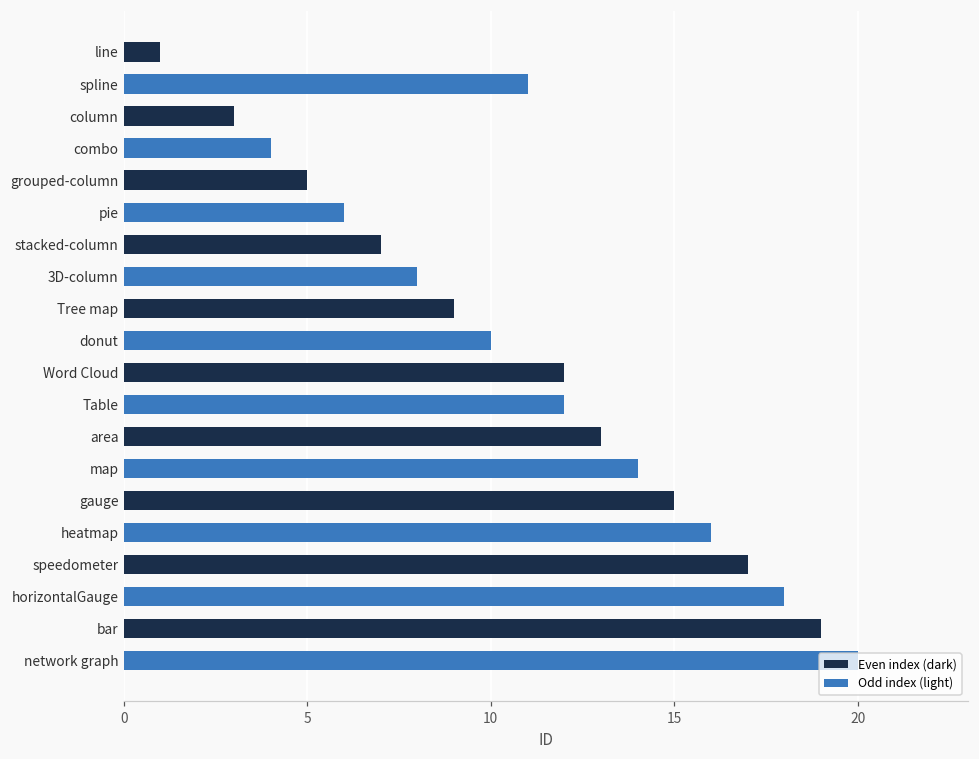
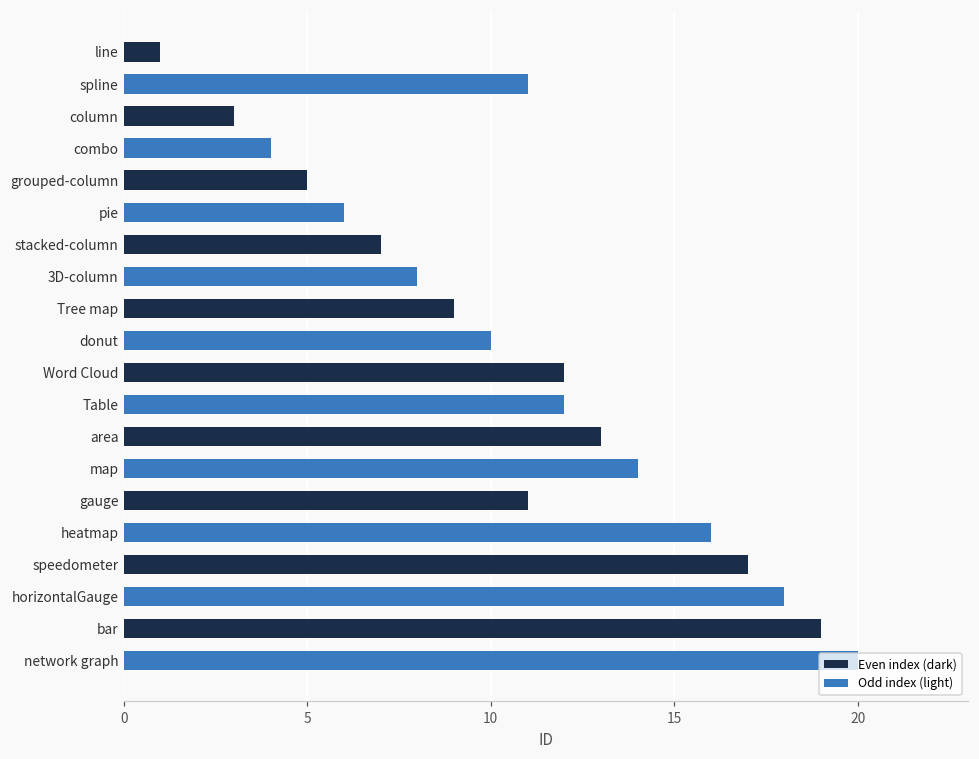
  {
    "line": 1,
    "spline": 11,
    "column": 3,
    "combo": 4,
    "grouped-column": 5,
    "pie": 6,
    "stacked-column": 7,
    "3D-column": 8,
    "Tree map": 9,
    "donut": 10,
    "Word Cloud": 12,
    "Table": 12,
    "area": 13,
    "map": 14,
-   "gauge": 15,
+   "gauge": 11,
    "heatmap": 16,
    "speedometer": 17,
    "horizontalGauge": 18,
    "bar": 19
  }
